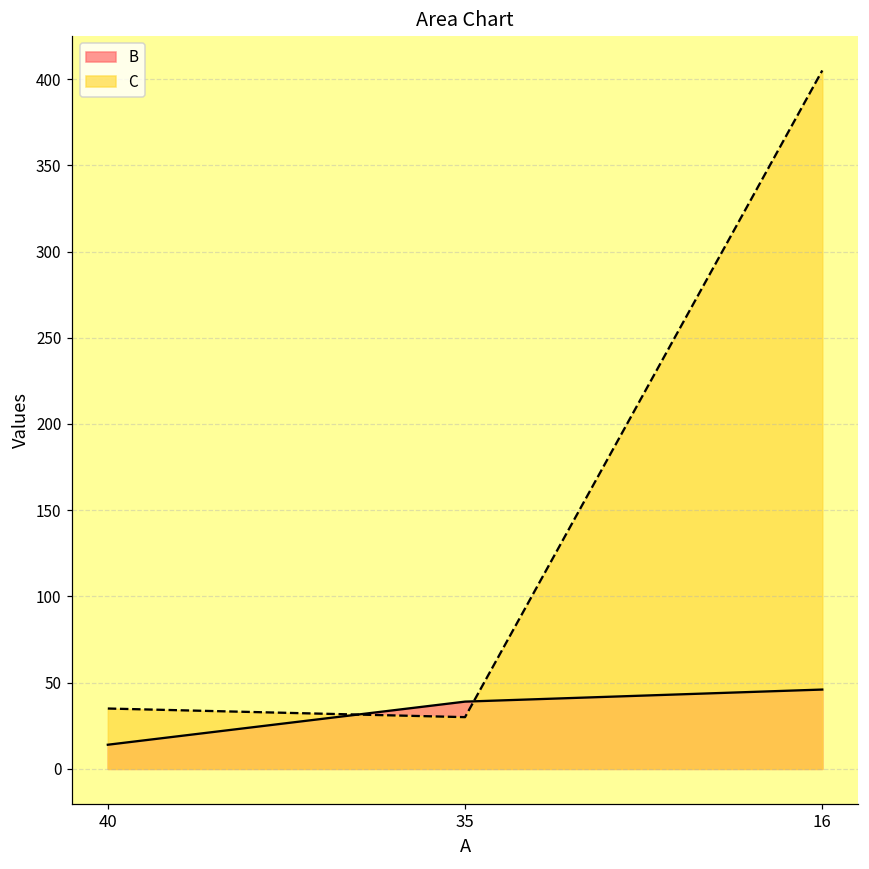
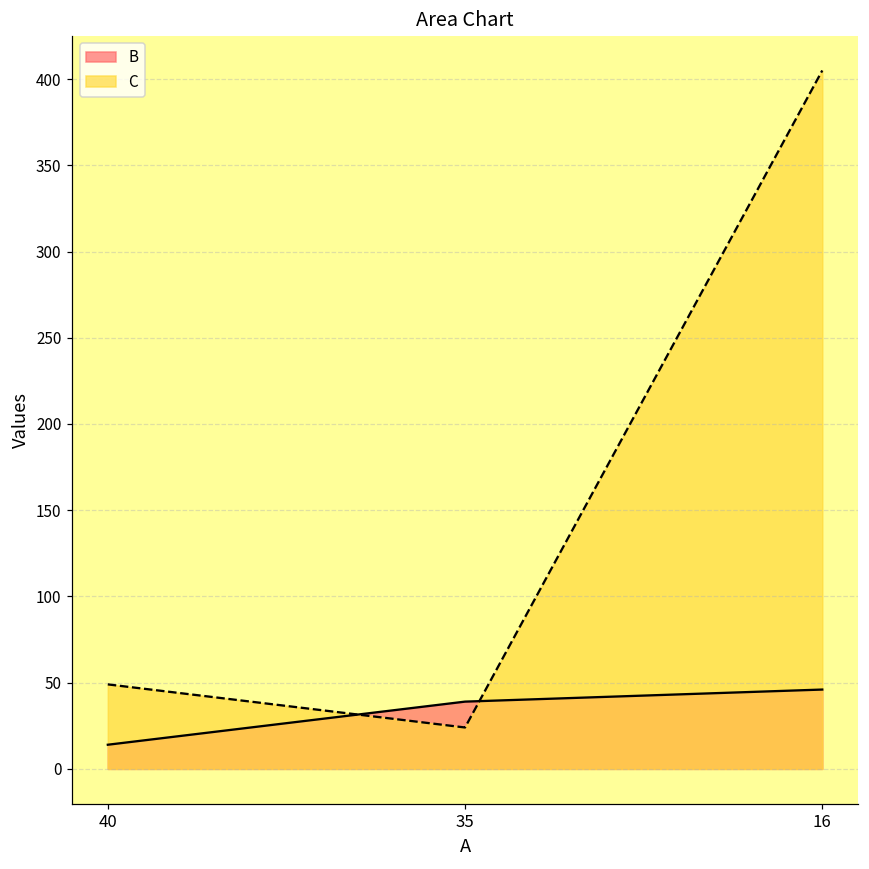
  {
    "B": {
      "40": 14,
      "35": 39,
      "16": 46
    },
    "C": {
-     "40": 35,
-     "35": 30,
+     "40": 49,
+     "35": 24,
      "16": 405
    }
  }
